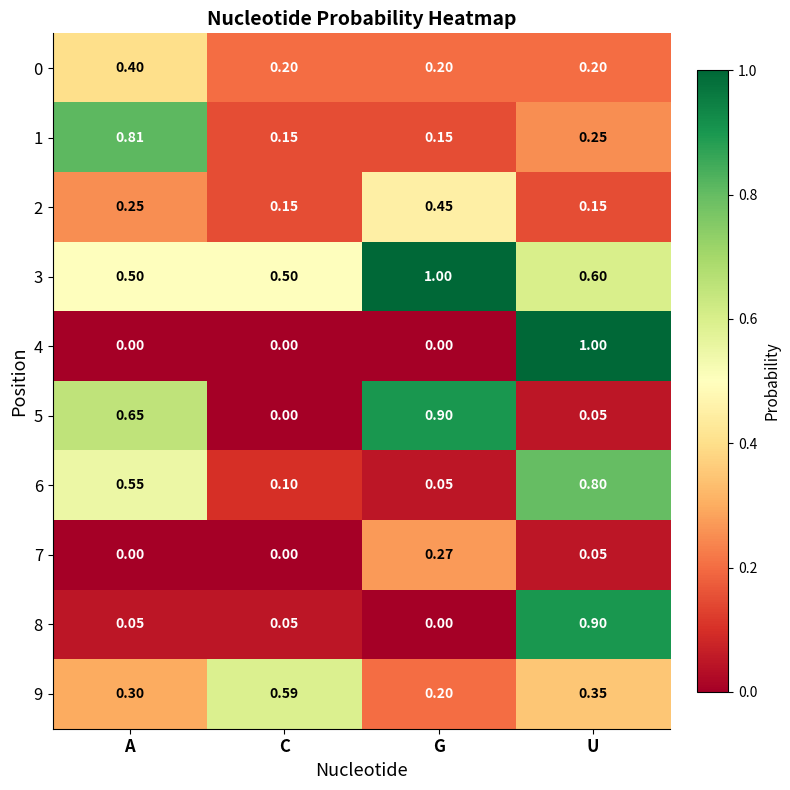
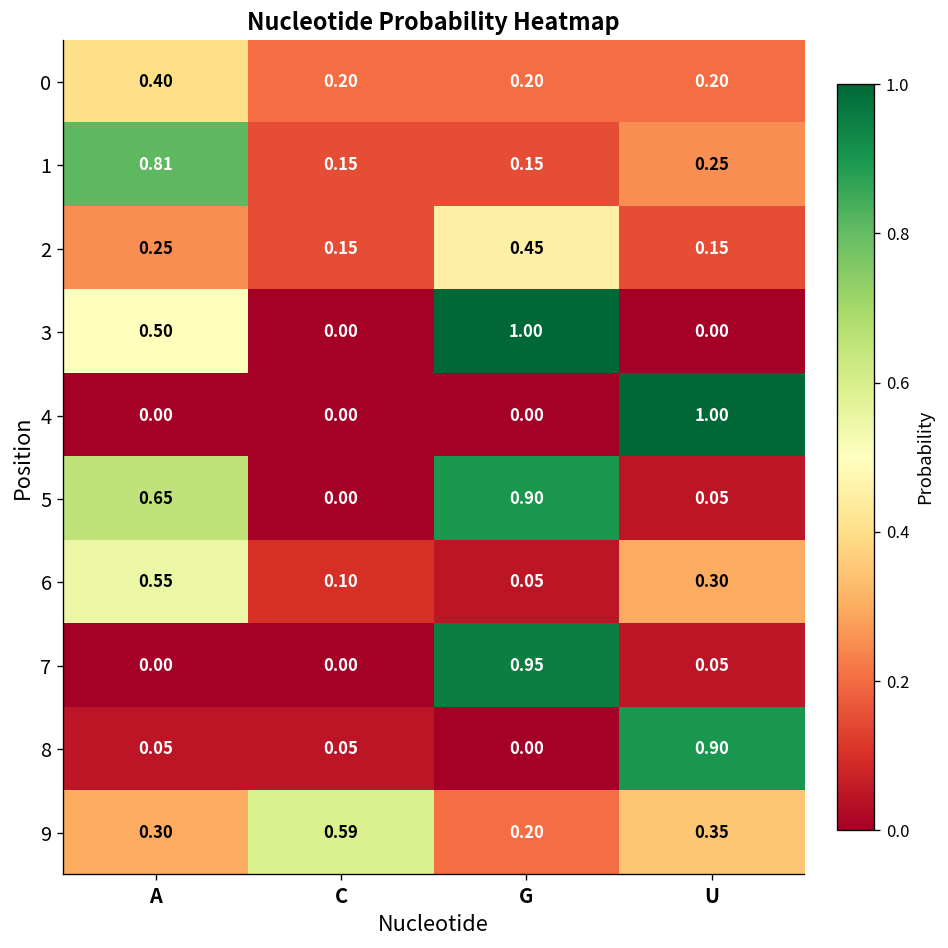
  {
    "0": {
      "A": 0.40,
      "C": 0.20,
      "G": 0.20,
      "U": 0.20
    },
    "1": {
      "A": 0.81,
      "C": 0.15,
      "G": 0.15,
      "U": 0.25
    },
    "2": {
      "A": 0.25,
      "C": 0.15,
      "G": 0.45,
      "U": 0.15
    },
    "3": {
      "A": 0.50,
-     "C": 0.50,
+     "C": 0.00,
      "G": 1.00,
-     "U": 0.60
+     "U": 0.00
    },
    "4": {
      "A": 0.00,
      "C": 0.00,
      "G": 0.00,
      "U": 1.00
    },
    "5": {
      "A": 0.65,
      "C": 0.00,
      "G": 0.90,
      "U": 0.05
    },
    "6": {
      "A": 0.55,
      "C": 0.10,
      "G": 0.05,
-     "U": 0.80
+     "U": 0.30
    },
    "7": {
      "A": 0.00,
      "C": 0.00,
-     "G": 0.27,
+     "G": 0.95,
      "U": 0.05
    },
    "8": {
      "A": 0.05,
      "C": 0.05,
      "G": 0.00,
      "U": 0.90
    },
    "9": {
      "A": 0.30,
      "C": 0.59,
      "G": 0.20,
      "U": 0.35
    }
  }
